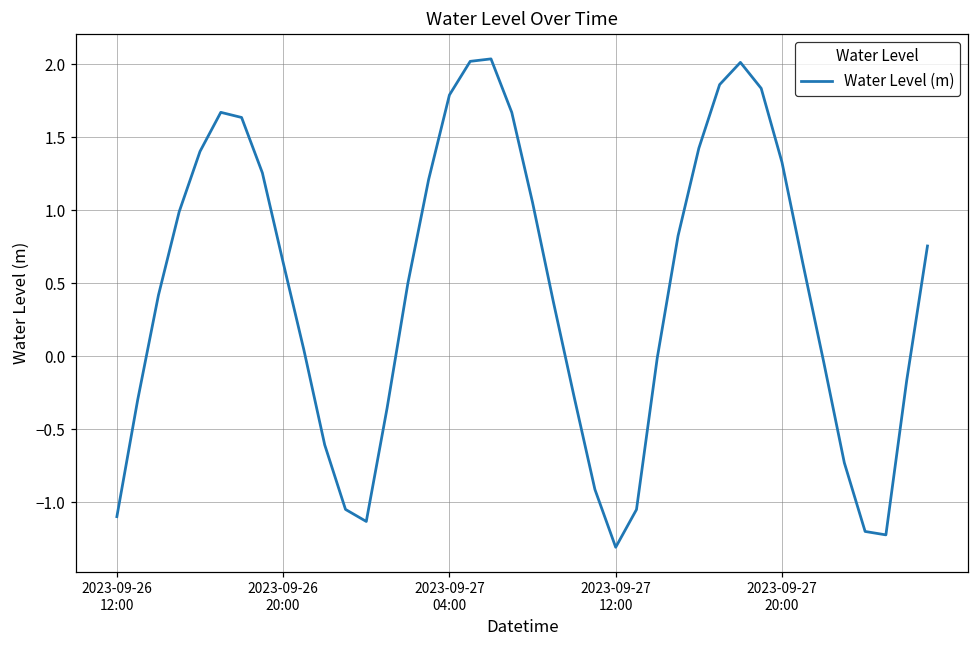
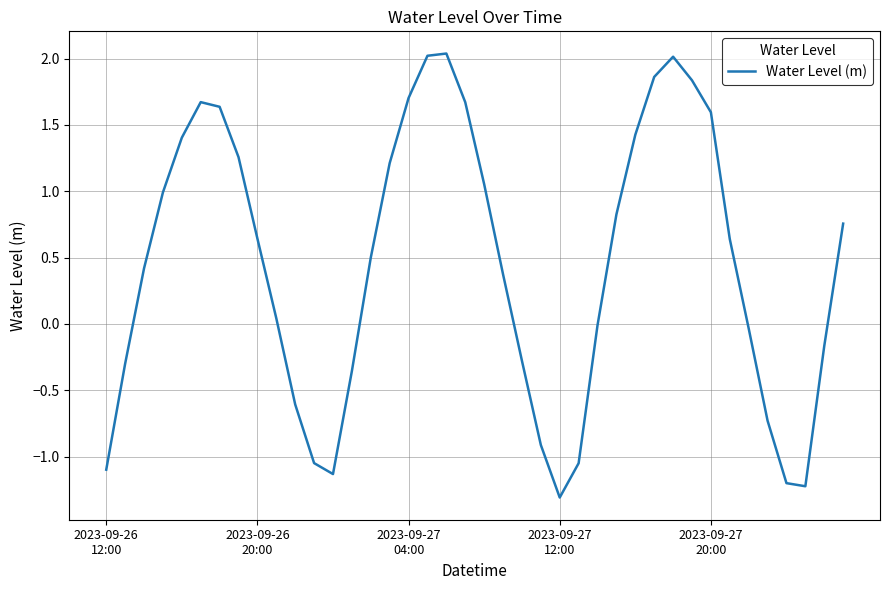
  {
    "2023-09-26 12:00": -1.10,
    "2023-09-26 20:00": 0.64,
-   "2023-09-27 04:00": 1.79,
+   "2023-09-27 04:00": 1.70,
    "2023-09-27 12:00": -1.31,
-   "2023-09-27 20:00": 1.33
+   "2023-09-27 20:00": 1.60
  }
